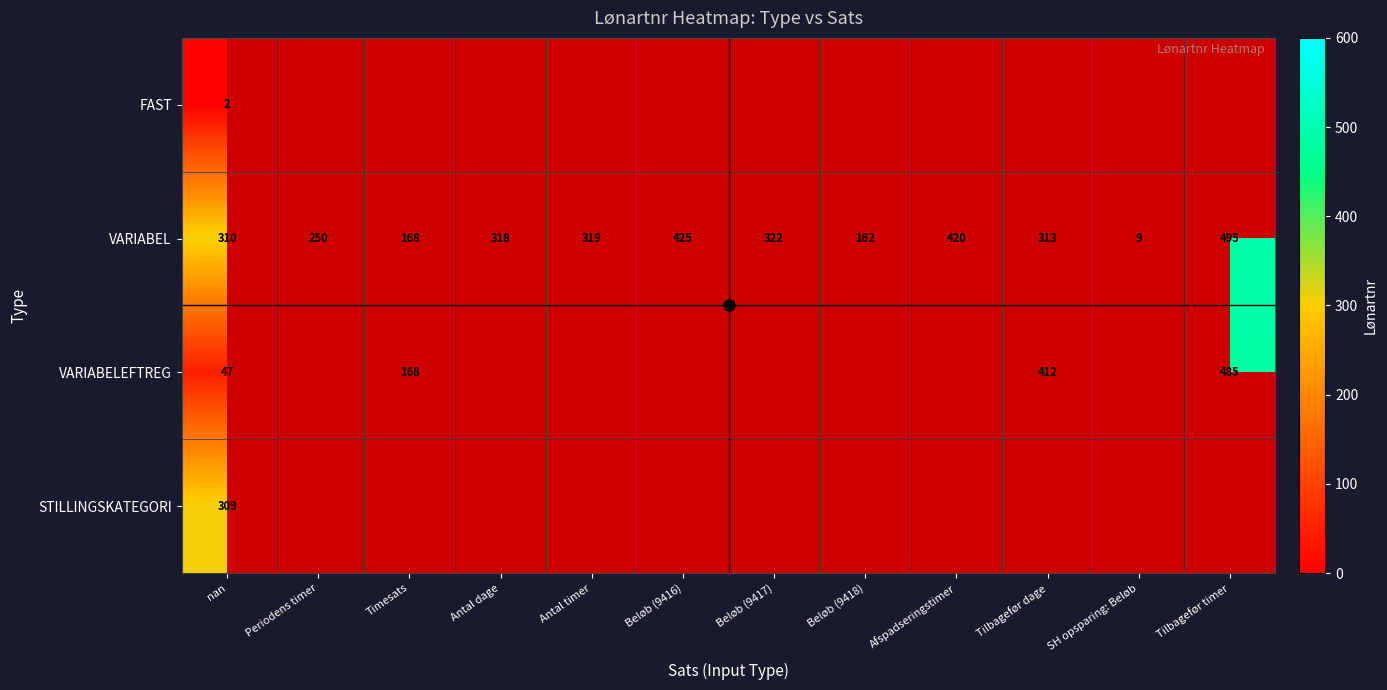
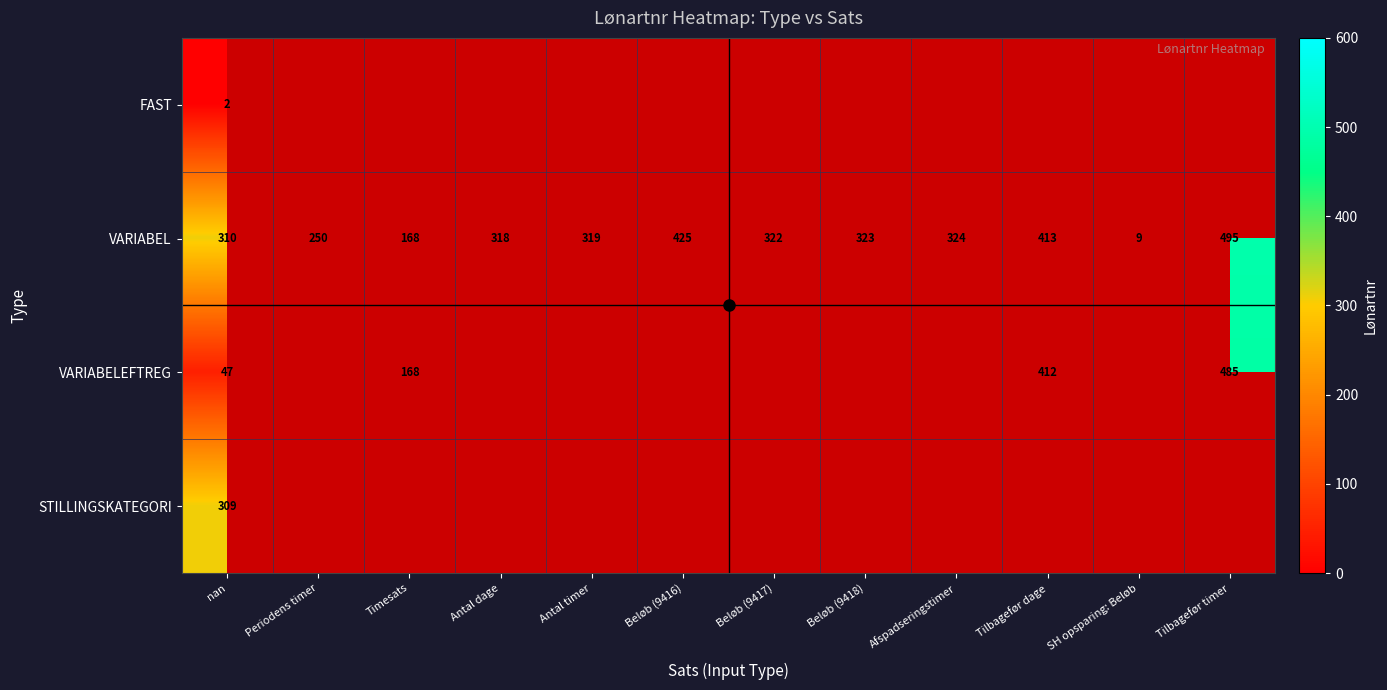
  {
    "FAST": {
      "nan": 2
    },
    "VARIABEL": {
      "nan": 310,
      "Periodens timer": 250,
      "Timesats": 168,
      "Antal dage": 318,
      "Antal timer": 319,
      "Beløb (9416)": 425,
      "Beløb (9417)": 322,
-     "Beløb (9418)": 162,
-     "Afspadseringstimer": 420,
-     "Tilbagefør dage": 313,
+     "Beløb (9418)": 323,
+     "Afspadseringstimer": 324,
+     "Tilbagefør dage": 413,
      "SH opsparing: Beløb": 9,
      "Tilbagefør timer": 495
    },
    "VARIABELEFTREG": {
      "nan": 47,
      "Timesats": 168,
      "Tilbagefør dage": 412,
      "Tilbagefør timer": 485
    },
    "STILLINGSKATEGORI": {
      "nan": 309
    }
  }
